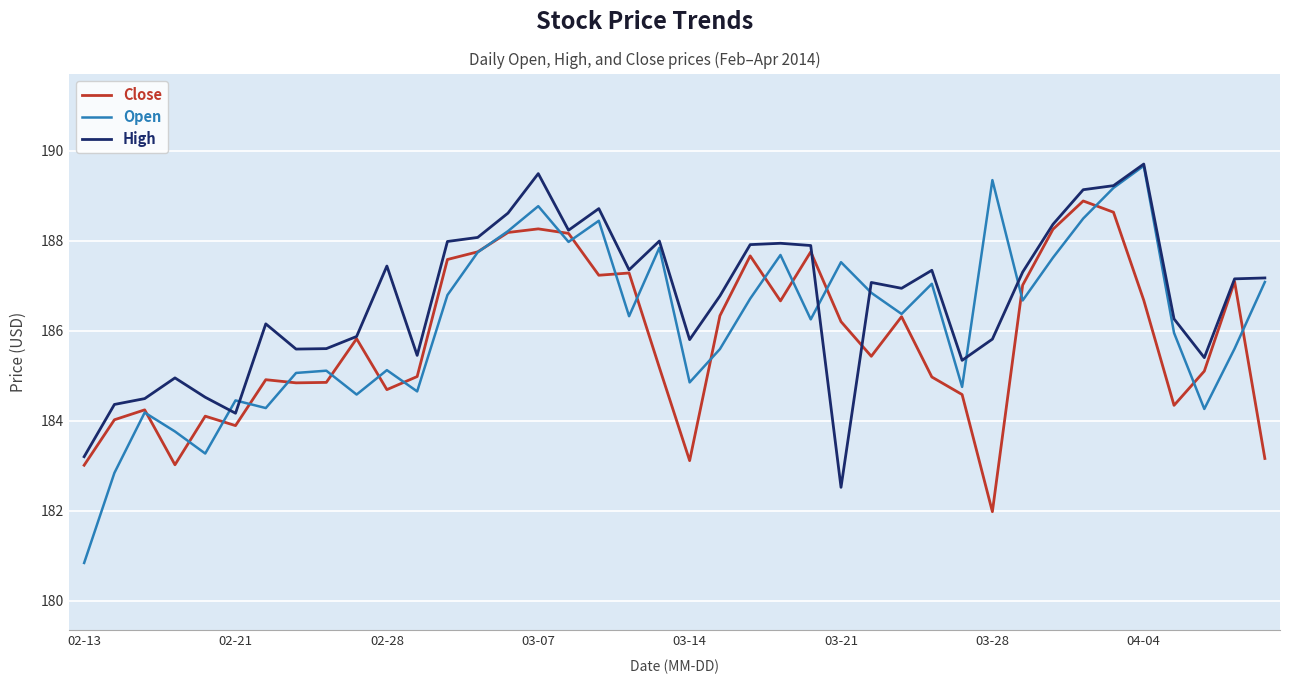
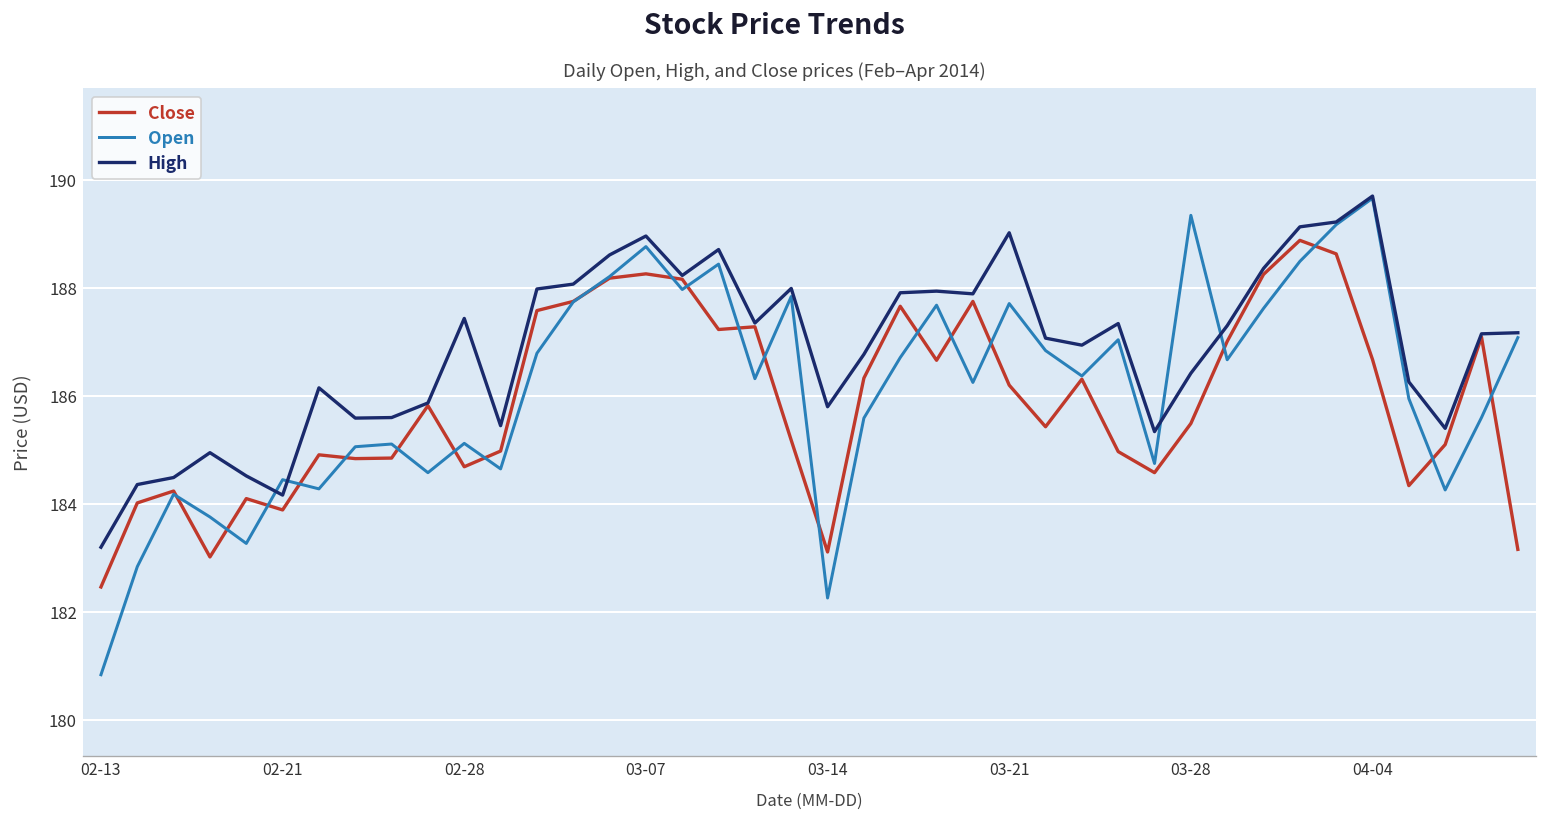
  {
    "Close": {
-     "02-13": 183.0,
+     "02-13": 182.5,
      "02-21": 183.9,
      "02-28": 184.7,
      "03-07": 188.3,
      "03-14": 183.1,
      "03-21": 186.2,
-     "03-28": 182.0,
+     "03-28": 185.5,
      "04-04": 186.7
    },
    "Open": {
      "02-13": 180.8,
      "02-21": 184.4,
      "02-28": 185.1,
      "03-07": 188.8,
-     "03-14": 184.9,
-     "03-21": 187.5,
+     "03-14": 182.3,
+     "03-21": 187.7,
      "03-28": 189.3
    },
    "High": {
      "02-13": 183.2,
      "02-21": 184.2,
      "02-28": 187.4,
-     "03-07": 189.5,
+     "03-07": 189.0,
      "03-14": 185.8,
-     "03-21": 182.5,
-     "03-28": 185.8
+     "03-21": 189.0,
+     "03-28": 186.4
    }
  }
